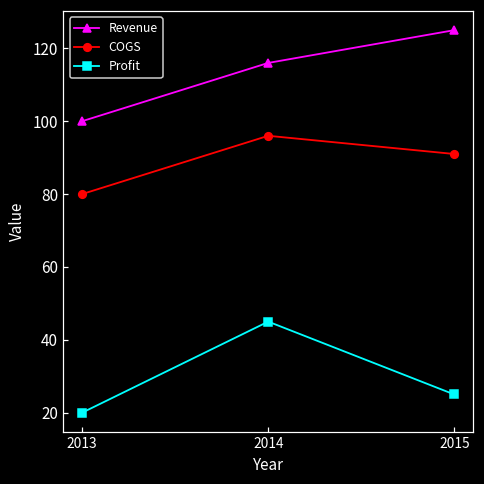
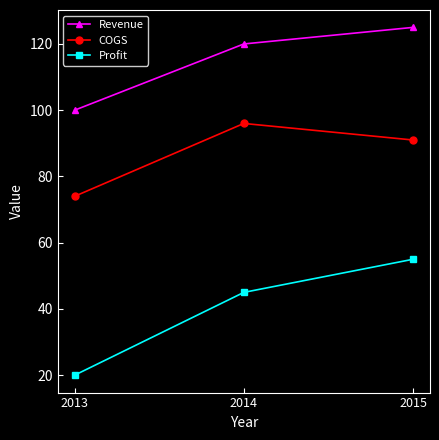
  {
    "Revenue": {
      "2013": 100,
-     "2014": 116,
+     "2014": 120,
      "2015": 125
    },
    "COGS": {
-     "2013": 80,
+     "2013": 74,
      "2014": 96,
      "2015": 91
    },
    "Profit": {
      "2013": 20,
      "2014": 45,
-     "2015": 25
+     "2015": 55
    }
  }
